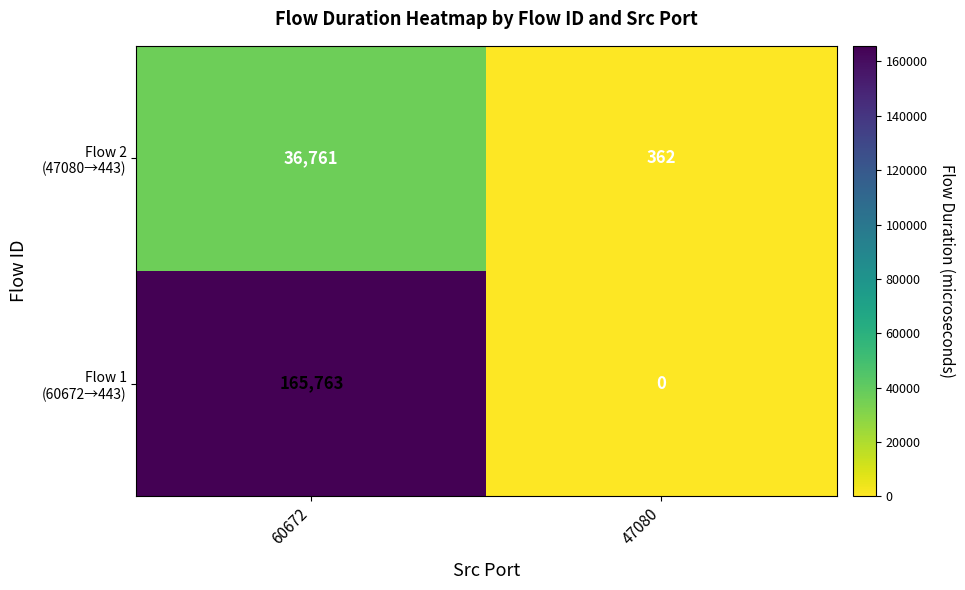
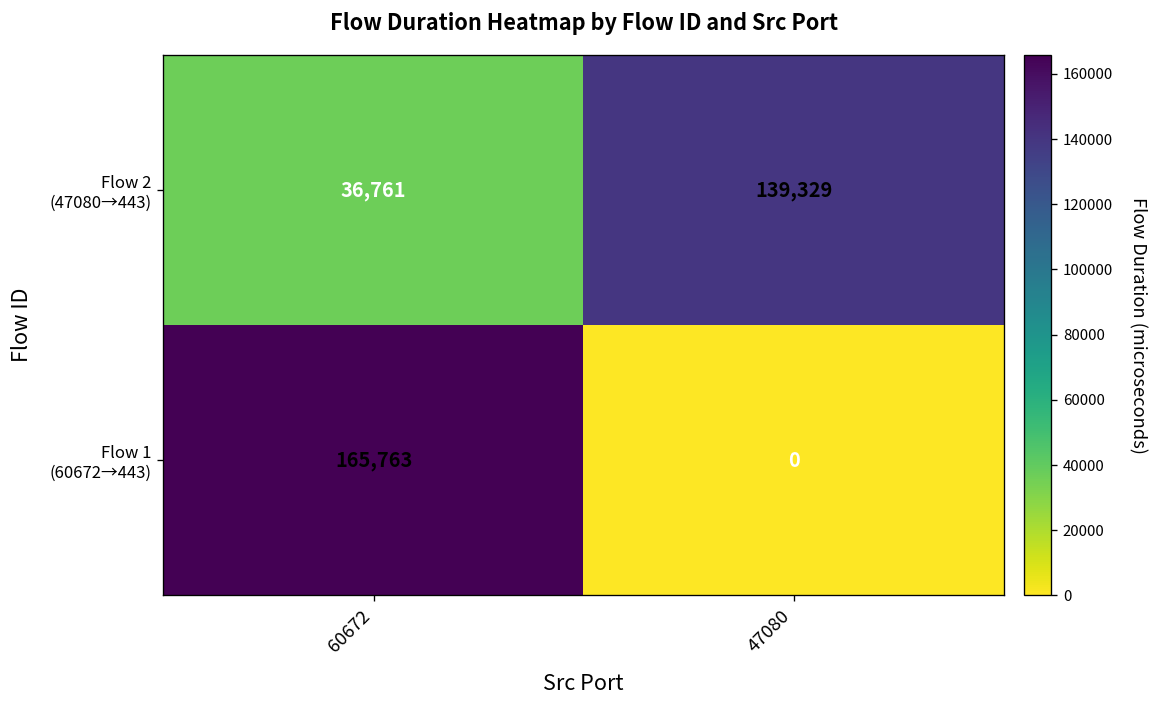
  {
    "Flow 2 (47080→443)": {
      "60672": "36,761",
-     "47080": "362"
+     "47080": "139,329"
    },
    "Flow 1 (60672→443)": {
      "60672": "165,763",
      "47080": "0"
    }
  }
